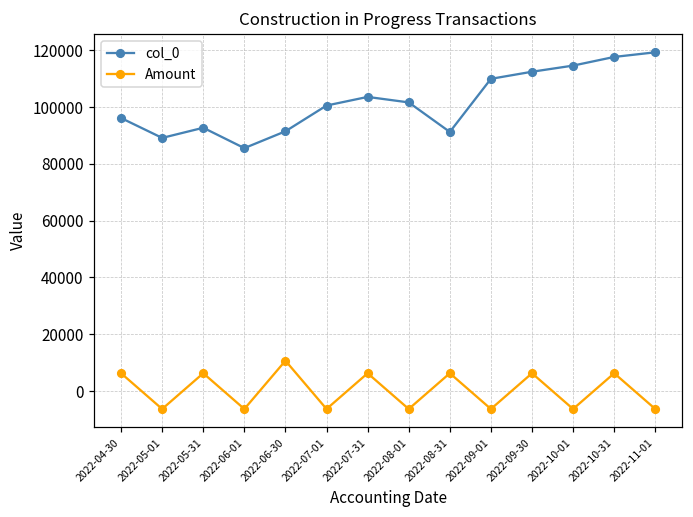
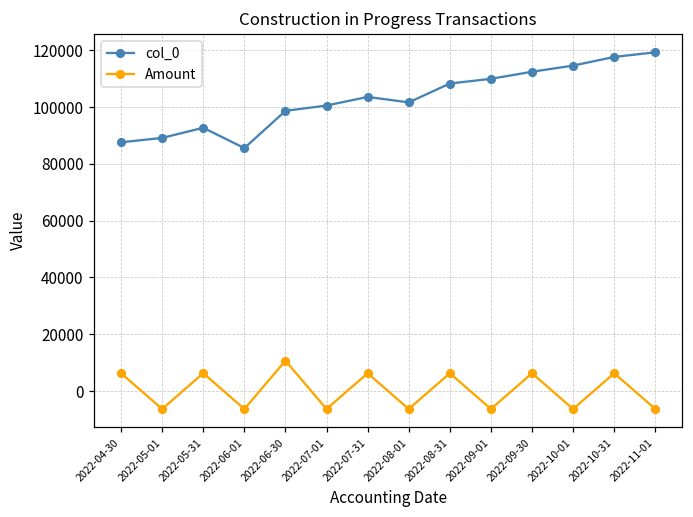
  {
    "col_0": {
-     "2022-04-30": 96000,
+     "2022-04-30": 88000,
      "2022-05-01": 89000,
      "2022-05-31": 93000,
      "2022-06-01": 86000,
-     "2022-06-30": 91000,
+     "2022-06-30": 99000,
      "2022-07-01": 101000,
      "2022-07-31": 104000,
      "2022-08-01": 102000,
-     "2022-08-31": 91000,
+     "2022-08-31": 108000,
      "2022-09-01": 110000,
      "2022-09-30": 112000,
      "2022-10-01": 115000,
      "2022-10-31": 118000,
      "2022-11-01": 119000
    },
    "Amount": {
      "2022-04-30": 6000,
      "2022-05-01": -6000,
      "2022-05-31": 6000,
      "2022-06-01": -6000,
      "2022-06-30": 11000,
      "2022-07-01": -6000,
      "2022-07-31": 6000,
      "2022-08-01": -6000,
      "2022-08-31": 6000,
      "2022-09-01": -6000,
      "2022-09-30": 6000,
      "2022-10-01": -6000,
      "2022-10-31": 6000,
      "2022-11-01": -6000
    }
  }
